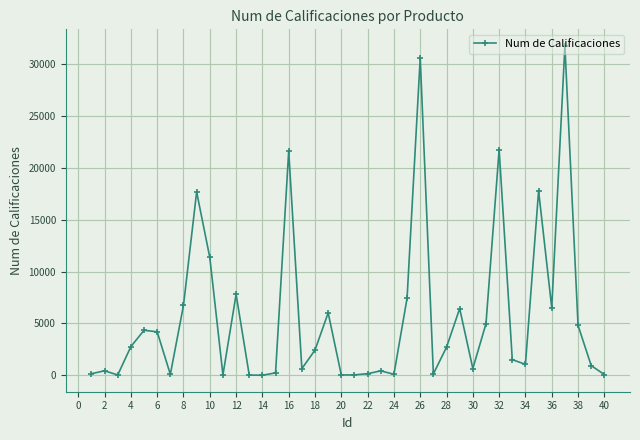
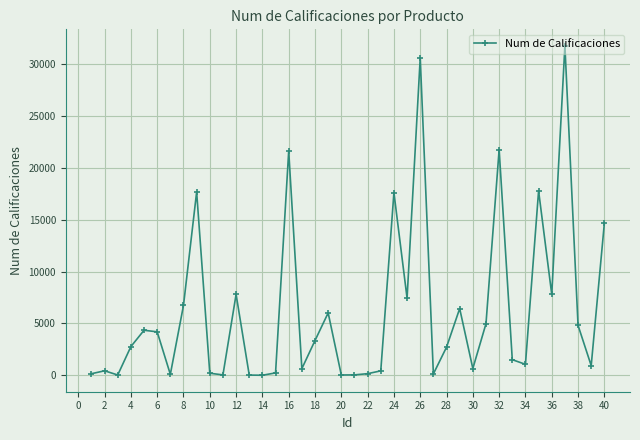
  {
    "2": 400,
    "4": 2800,
    "6": 4200,
    "8": 6700,
-   "10": 11400,
+   "10": 200,
    "12": 7800,
    "14": 0,
    "16": 21600,
-   "18": 2400,
+   "18": 3400,
    "20": 0,
    "22": 200,
-   "24": 100,
+   "24": 17600,
    "26": 30600,
    "28": 2700,
    "30": 700,
    "32": 21800,
    "34": 1100,
-   "36": 6500,
+   "36": 7800,
    "38": 4800,
-   "40": 100
+   "40": 14700
  }
